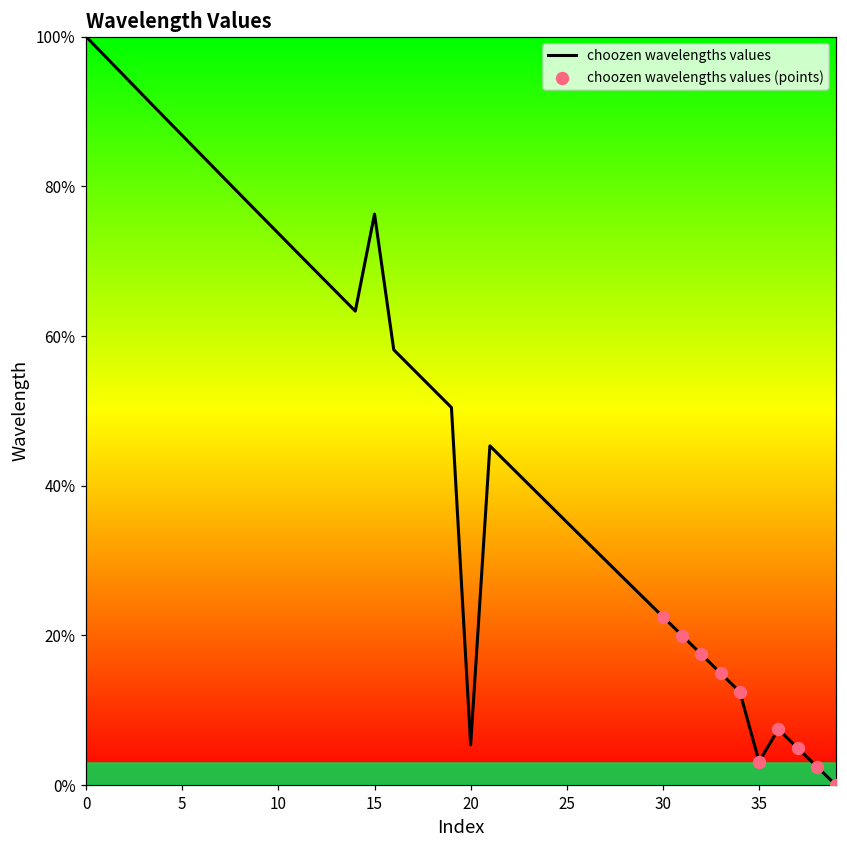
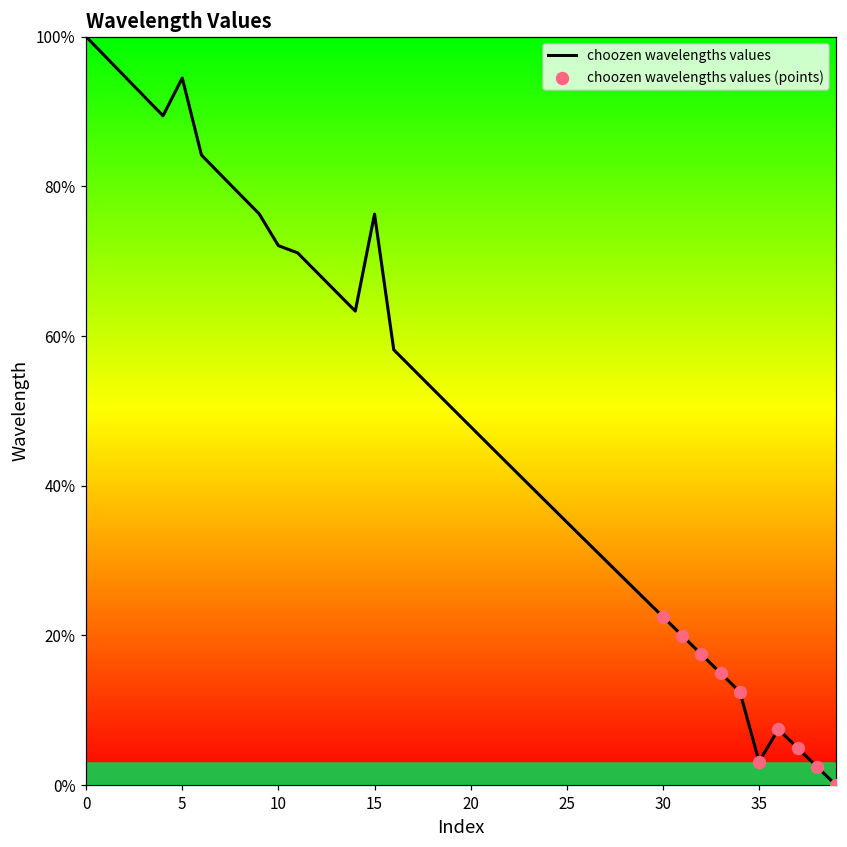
  {
    "choozen wavelengths values": {
      "0": "100%",
-     "5": "87%",
-     "10": "74%",
+     "5": "94%",
+     "10": "72%",
      "15": "76%",
-     "20": "5%",
+     "20": "48%",
      "25": "35%"
    }
  }
